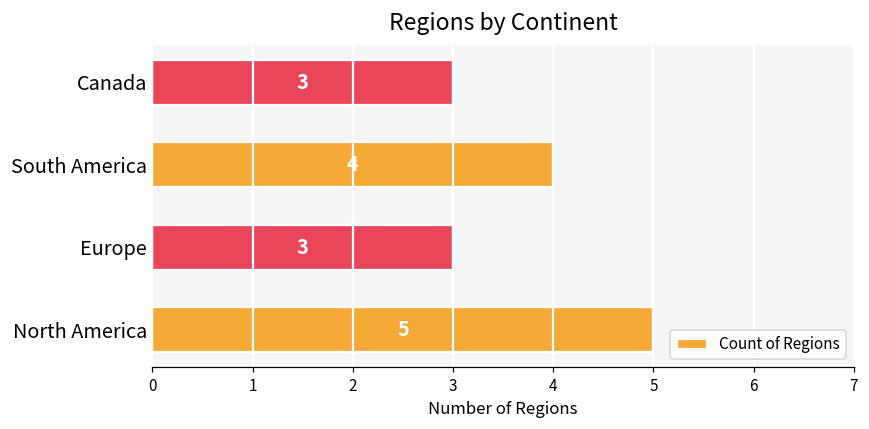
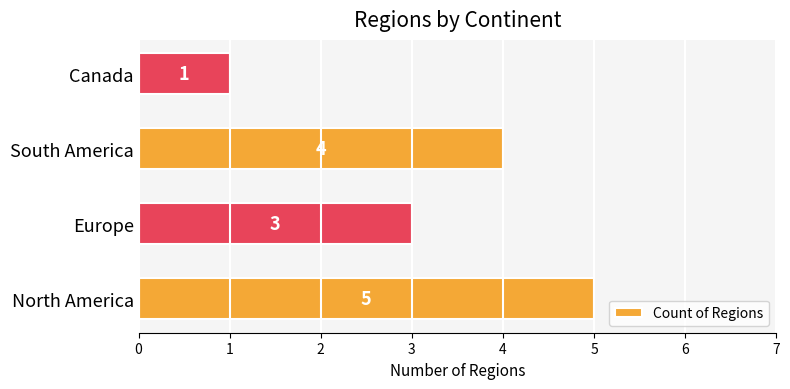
  {
-   "Canada": 3,
+   "Canada": 1,
    "South America": 4,
    "Europe": 3,
    "North America": 5
  }
